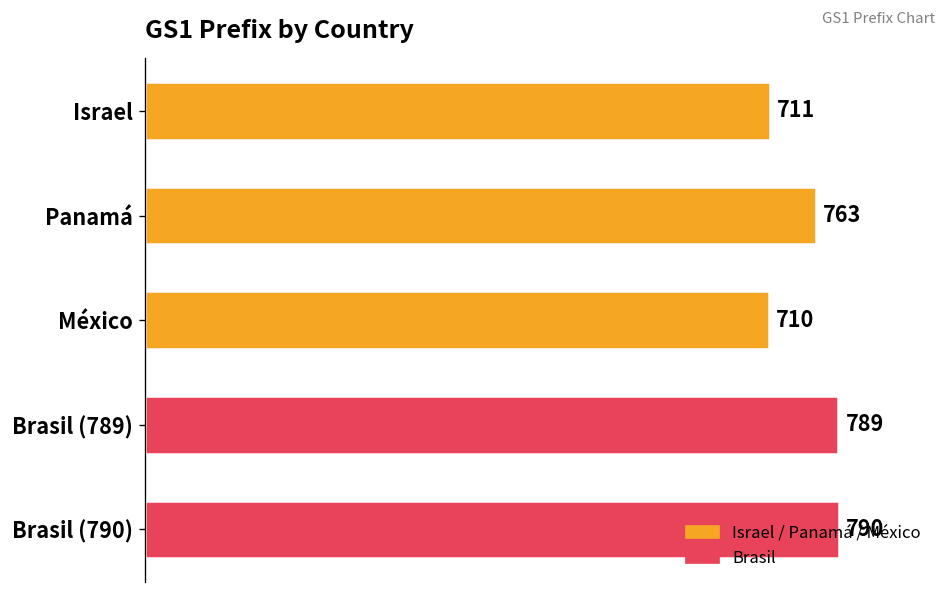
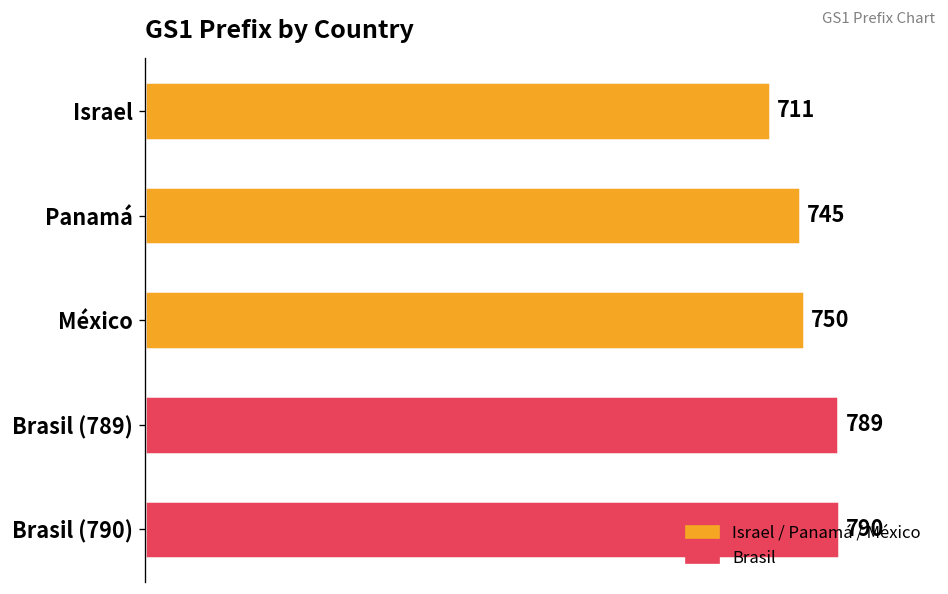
  {
    "Israel": 711,
-   "Panamá": 763,
-   "México": 710,
+   "Panamá": 745,
+   "México": 750,
    "Brasil (789)": 789,
    "Brasil (790)": 790
  }
